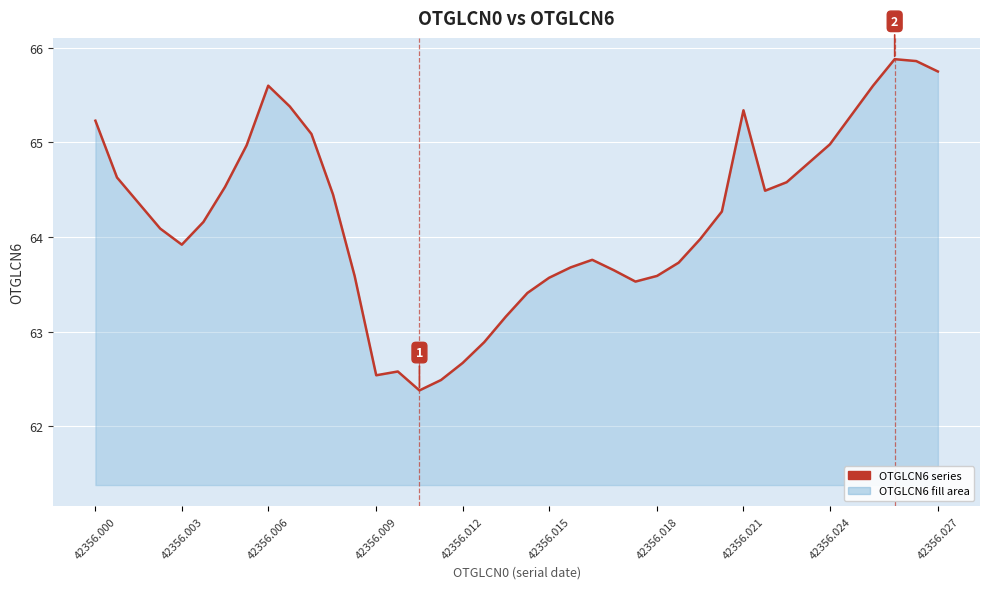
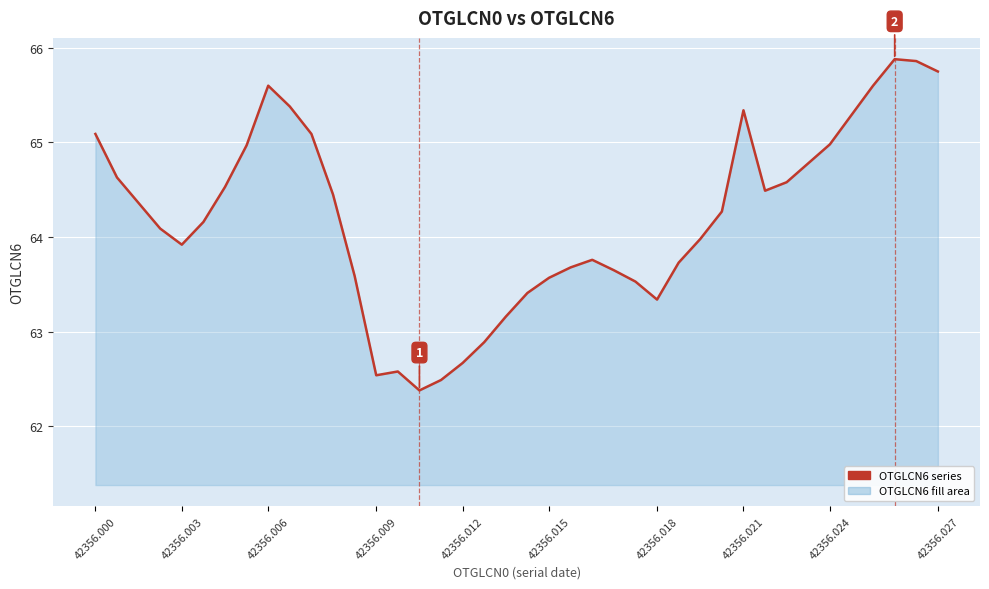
  {
-   "42356.000": 65.2,
+   "42356.000": 65.1,
    "42356.003": 63.9,
    "42356.006": 65.6,
    "42356.009": 62.5,
    "42356.012": 62.7,
    "42356.015": 63.6,
-   "42356.018": 63.6,
+   "42356.018": 63.3,
    "42356.021": 65.3,
    "42356.024": 65.0,
    "42356.027": 65.8
  }
